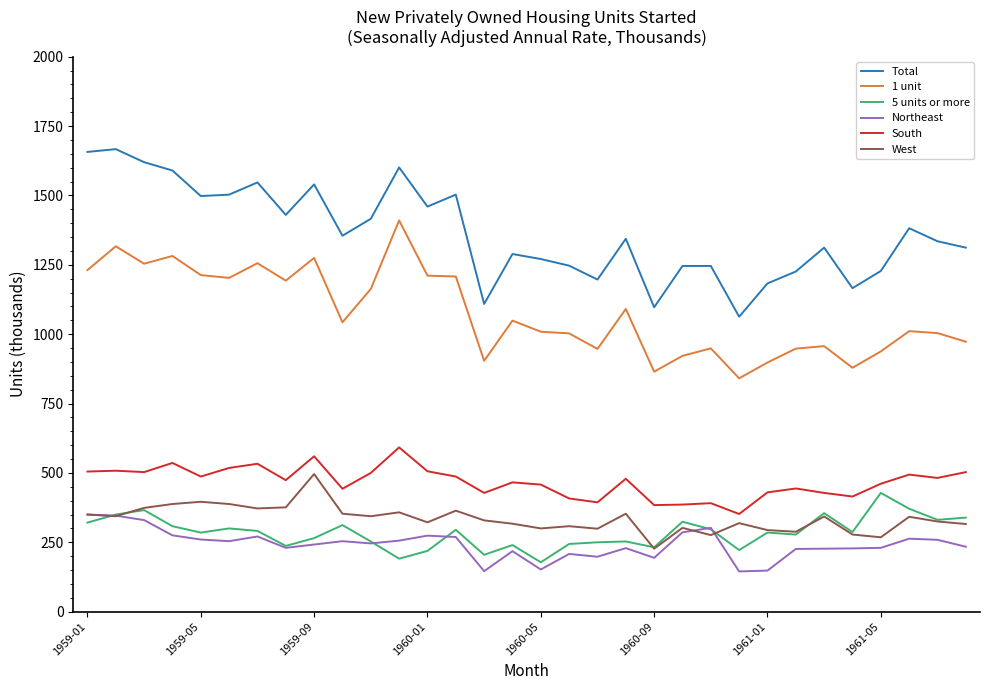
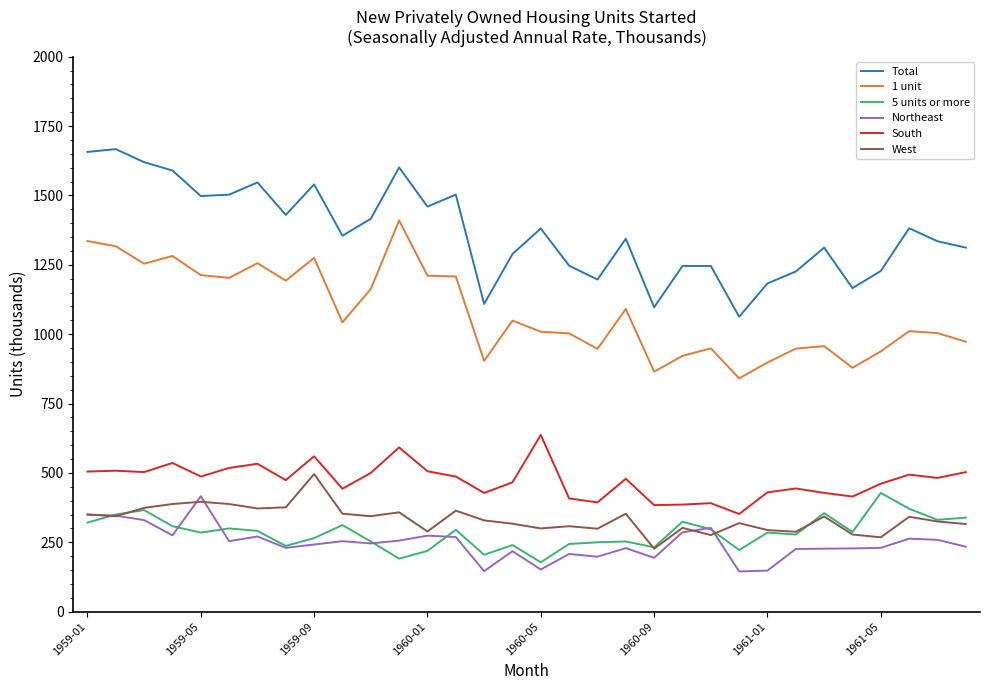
  {
    "Total": {
      "1959-01": 1660,
      "1959-05": 1500,
      "1959-09": 1540,
      "1960-01": 1460,
-     "1960-05": 1270,
+     "1960-05": 1380,
      "1960-09": 1100,
      "1961-01": 1180,
      "1961-05": 1230
    },
    "1 unit": {
-     "1959-01": 1230,
+     "1959-01": 1340,
      "1959-05": 1210,
      "1959-09": 1280,
      "1960-01": 1210,
      "1960-05": 1010,
      "1960-09": 870,
      "1961-01": 900,
      "1961-05": 940
    },
    "5 units or more": {
      "1959-01": 320,
      "1959-05": 290,
      "1959-09": 270,
      "1960-01": 220,
      "1960-05": 180,
      "1961-05": 430
    },
    "Northeast": {
-     "1959-05": 260,
+     "1959-05": 420,
      "1959-09": 240,
      "1960-01": 270,
      "1960-05": 150,
      "1960-09": 190,
      "1961-01": 150,
      "1961-05": 230
    },
    "South": {
      "1959-01": 510,
      "1959-05": 490,
      "1959-09": 560,
      "1960-01": 510,
-     "1960-05": 460,
+     "1960-05": 640,
      "1960-09": 380,
      "1961-01": 430,
      "1961-05": 460
    },
    "West": {
      "1959-05": 400,
      "1959-09": 500,
-     "1960-01": 320,
+     "1960-01": 290,
      "1960-05": 300,
      "1961-05": 270
    }
  }
